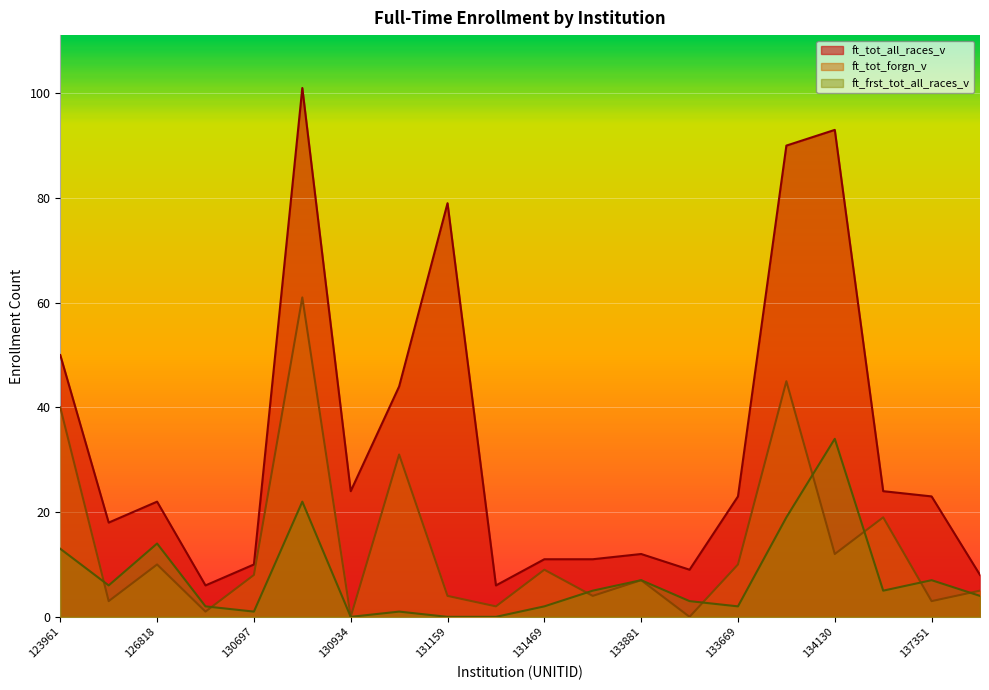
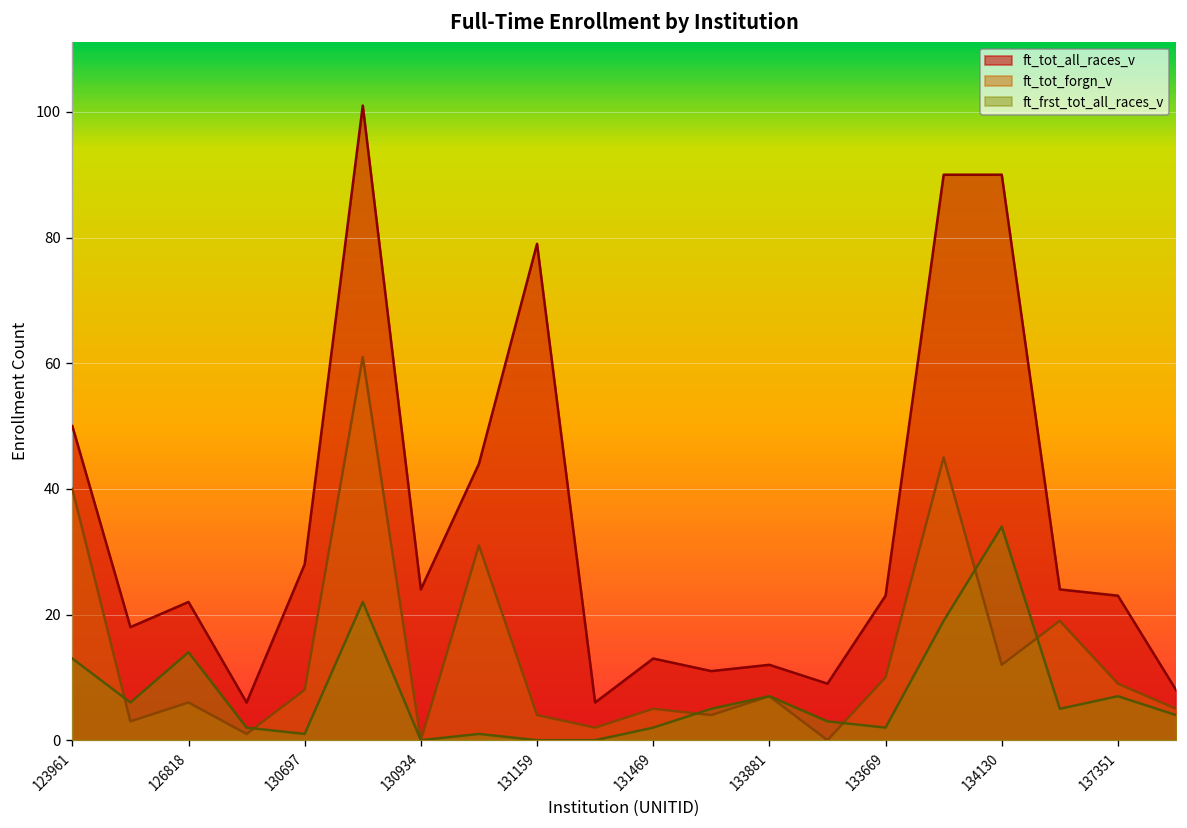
  {
    "ft_tot_all_races_v": {
      "123961": 50,
      "126818": 22,
-     "130697": 10,
+     "130697": 28,
      "130934": 24,
      "131159": 79,
-     "131469": 11,
+     "131469": 13,
      "133881": 12,
      "133669": 23,
-     "134130": 93,
+     "134130": 90,
      "137351": 23
    },
    "ft_tot_forgn_v": {
      "123961": 40,
-     "126818": 10,
+     "126818": 6,
      "130697": 8,
      "131159": 4,
-     "131469": 9,
+     "131469": 5,
      "133669": 10,
      "134130": 12,
-     "137351": 3
+     "137351": 9
    },
    "ft_frst_tot_all_races_v": {
      "123961": 13,
      "126818": 14,
      "130697": 1,
      "131159": 0,
      "131469": 2,
      "133669": 2,
      "134130": 34,
      "137351": 7
    }
  }
